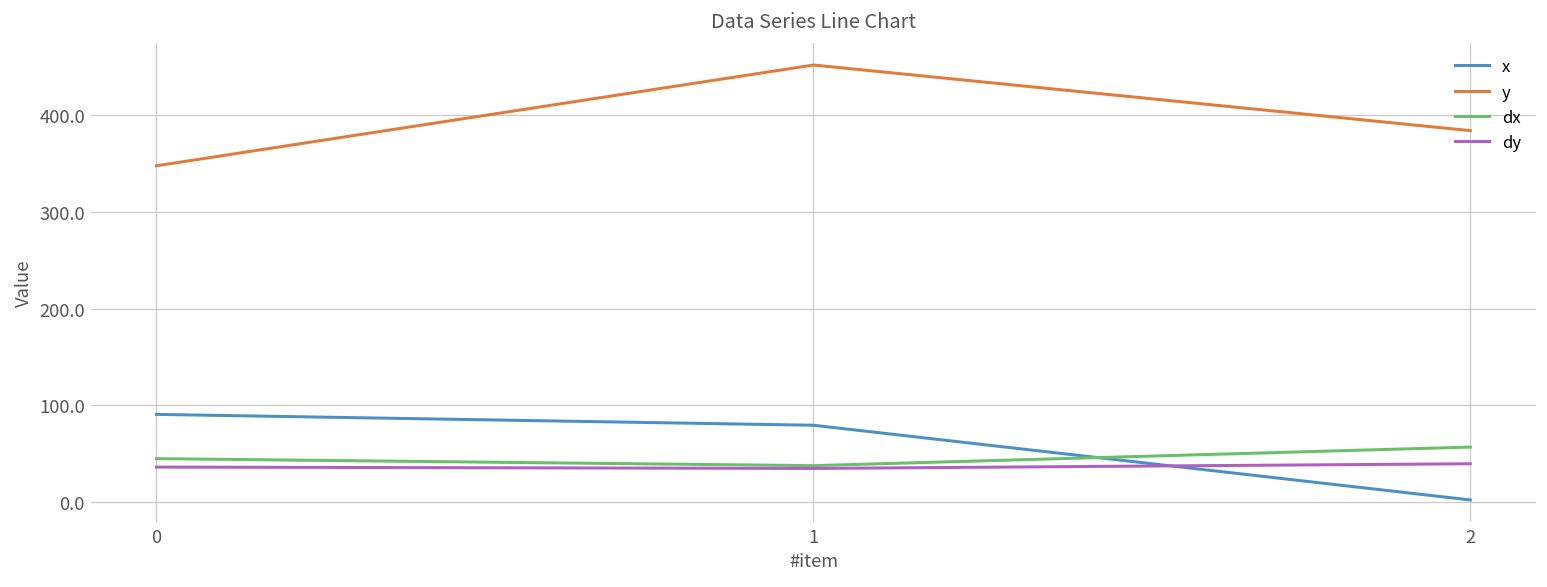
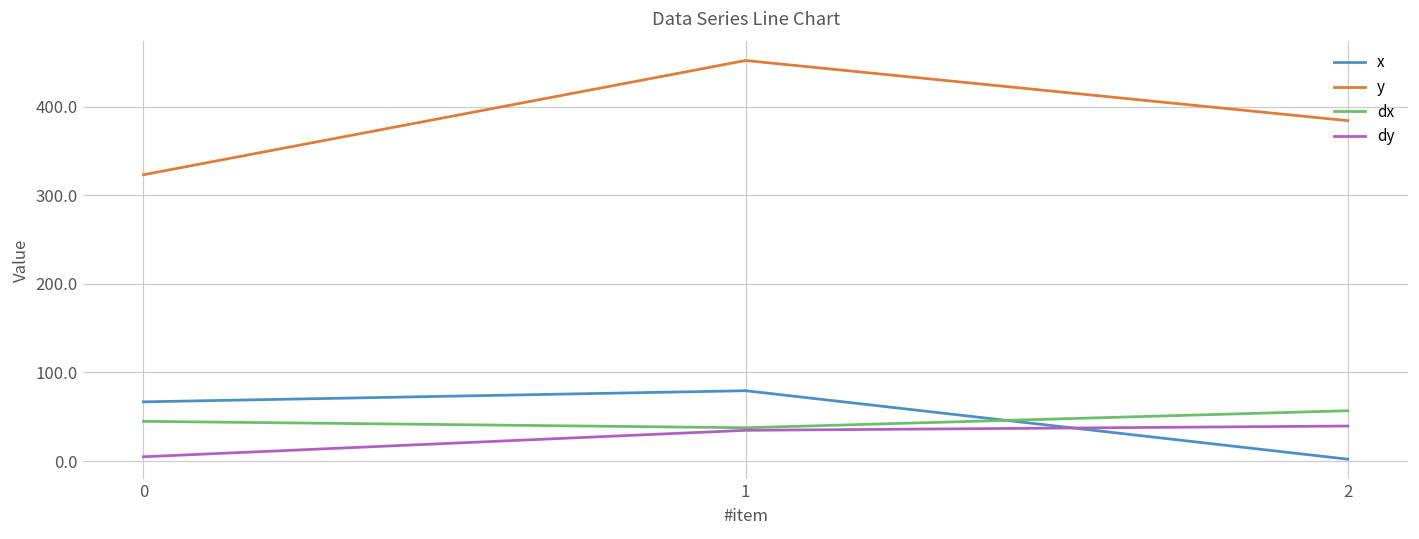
  {
    "x": {
-     "0": 90,
+     "0": 70,
      "1": 80,
      "2": 0
    },
    "y": {
-     "0": 350,
+     "0": 320,
      "1": 450,
      "2": 380
    },
    "dx": {
      "0": 40,
      "2": 60
    },
    "dy": {
-     "0": 40,
+     "0": 0,
      "2": 40
    }
  }
